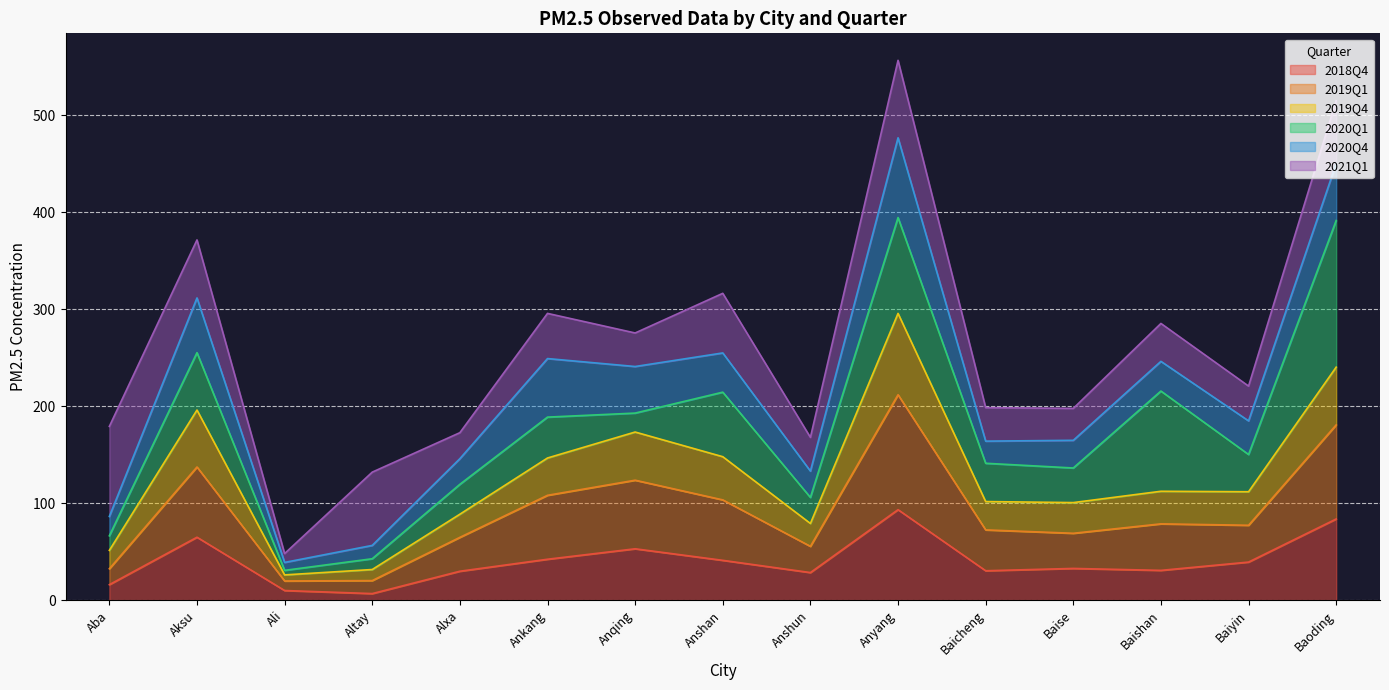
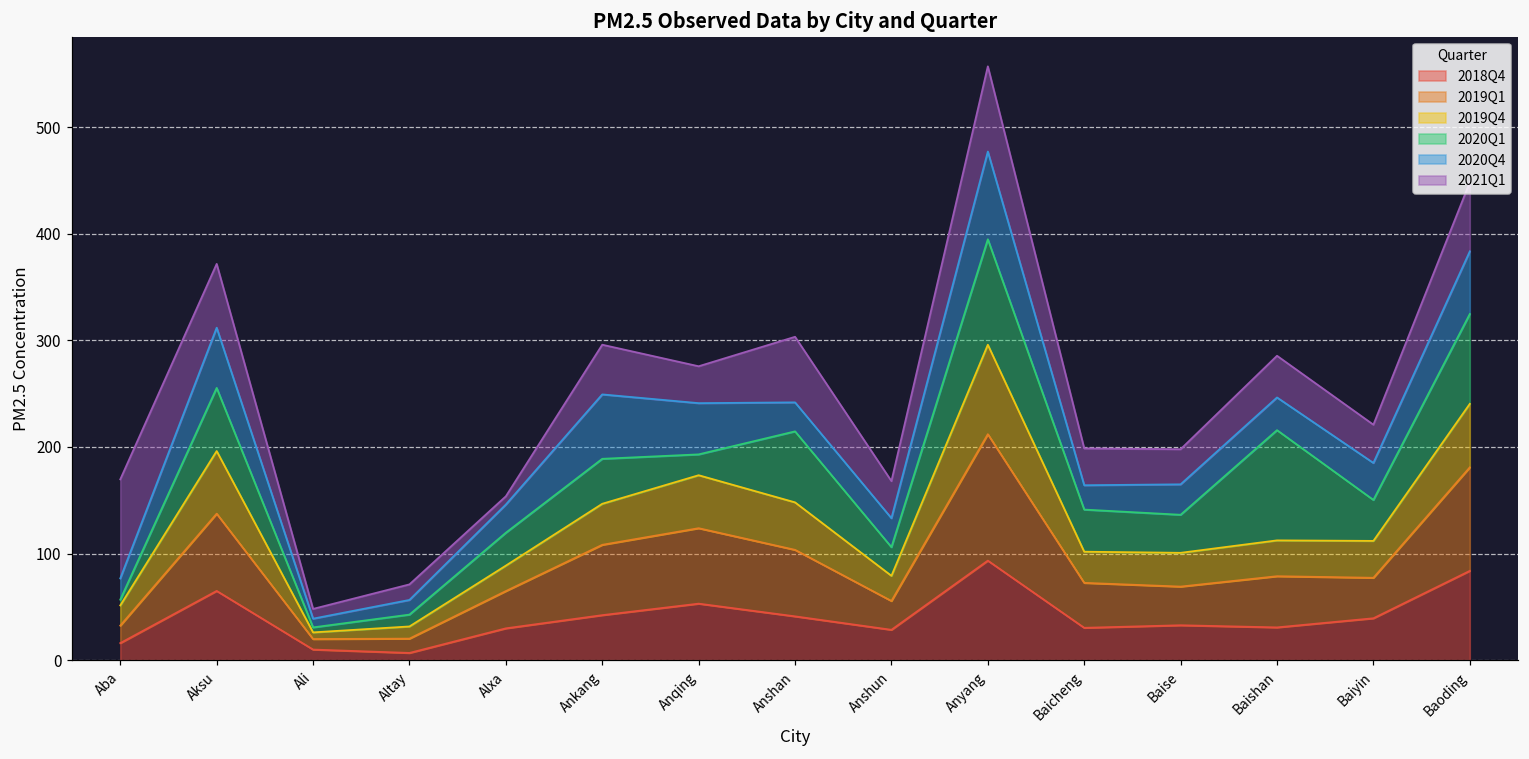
  {
    "2020Q1": {
-     "Aba": 20,
+     "Aba": 10,
      "Aksu": 60,
      "Ali": 0,
      "Altay": 10,
      "Alxa": 30,
      "Ankang": 40,
      "Anqing": 20,
      "Anshan": 70,
      "Anshun": 30,
      "Anyang": 100,
      "Baicheng": 40,
      "Baise": 40,
      "Baishan": 100,
      "Baiyin": 40,
-     "Baoding": 150
+     "Baoding": 80
    },
    "2020Q4": {
      "Aba": 20,
      "Aksu": 60,
      "Ali": 10,
      "Altay": 10,
      "Alxa": 30,
      "Ankang": 60,
      "Anqing": 50,
-     "Anshan": 40,
+     "Anshan": 30,
      "Anshun": 30,
      "Anyang": 80,
      "Baicheng": 20,
      "Baise": 30,
      "Baishan": 30,
      "Baiyin": 30
    },
    "2021Q1": {
      "Aba": 90,
      "Aksu": 60,
      "Ali": 10,
-     "Altay": 80,
-     "Alxa": 30,
+     "Altay": 10,
+     "Alxa": 10,
      "Ankang": 50,
      "Anqing": 30,
      "Anshan": 60,
      "Anshun": 30,
      "Anyang": 80,
      "Baicheng": 30,
      "Baise": 30,
      "Baishan": 40,
      "Baiyin": 40
    }
  }
